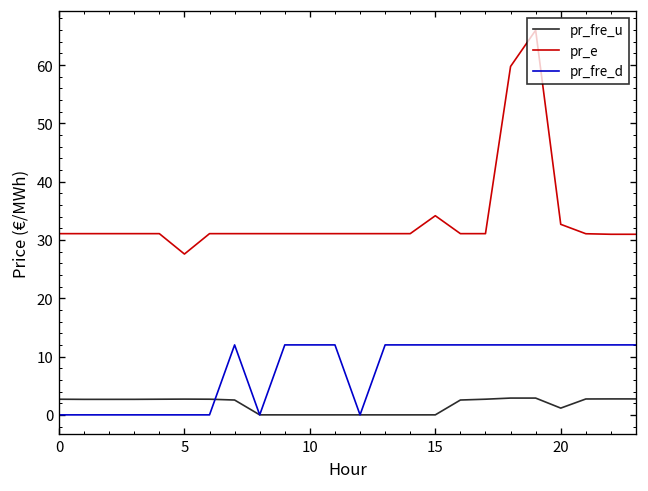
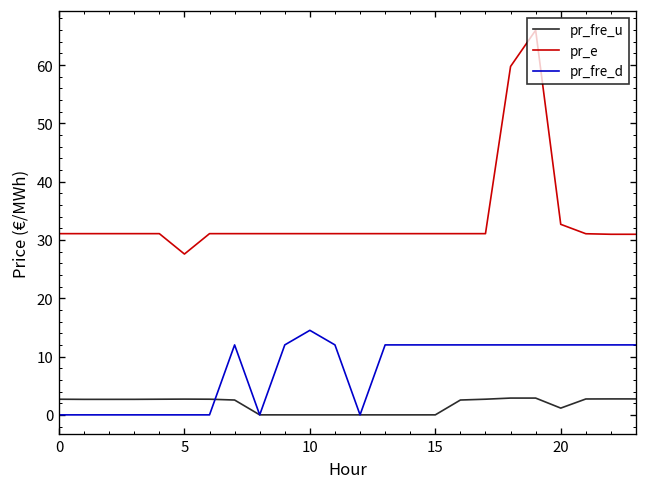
  {
    "pr_fre_u": {
      "0": 3,
      "5": 3,
      "10": 0,
      "15": 0,
      "20": 1
    },
    "pr_e": {
      "0": 31,
      "5": 28,
      "10": 31,
-     "15": 34,
+     "15": 31,
      "20": 33
    },
    "pr_fre_d": {
      "0": 0,
      "5": 0,
-     "10": 12,
+     "10": 15,
      "15": 12,
      "20": 12
    }
  }
